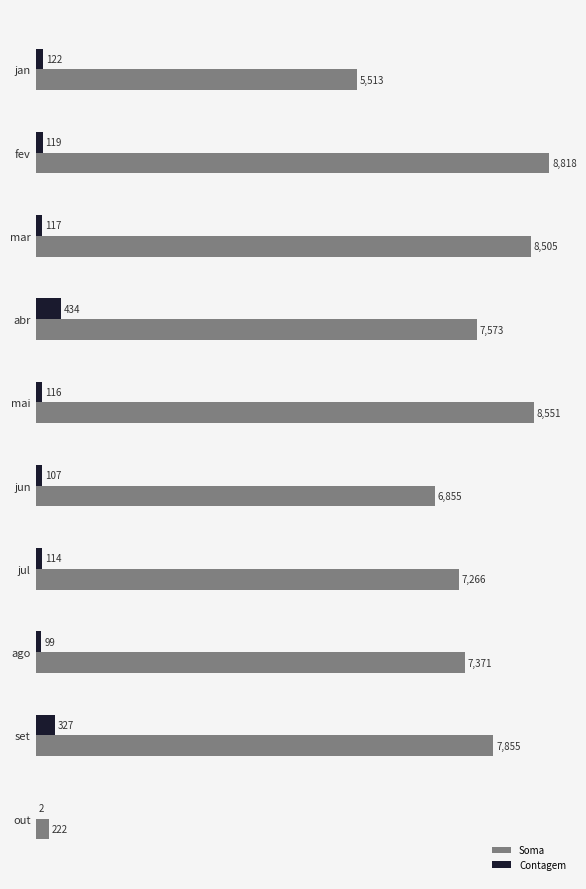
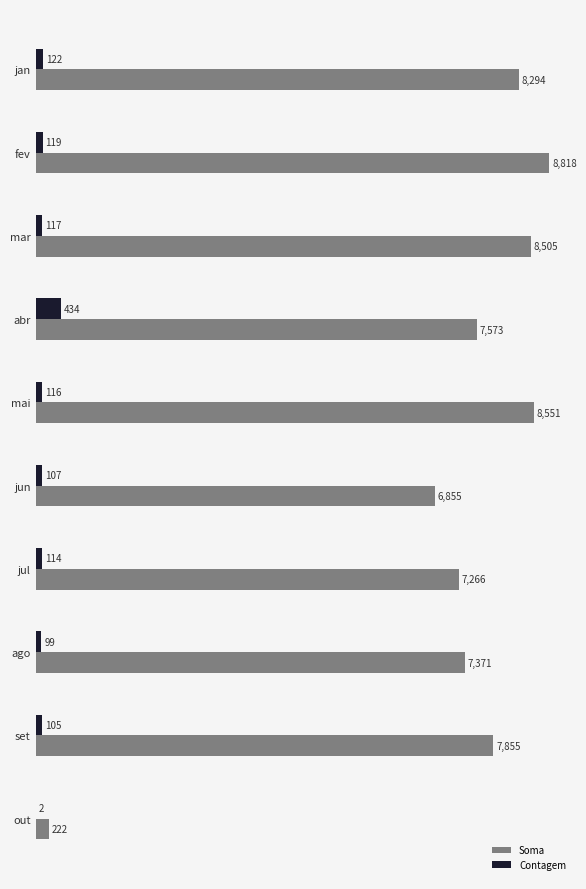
  {
    "Soma": {
-     "jan": "5,513",
+     "jan": "8,294",
      "fev": "8,818",
      "mar": "8,505",
      "abr": "7,573",
      "mai": "8,551",
      "jun": "6,855",
      "jul": "7,266",
      "ago": "7,371",
      "set": "7,855",
      "out": "222"
    },
    "Contagem": {
      "jan": "122",
      "fev": "119",
      "mar": "117",
      "abr": "434",
      "mai": "116",
      "jun": "107",
      "jul": "114",
      "ago": "99",
-     "set": "327",
+     "set": "105",
      "out": "2"
    }
  }
